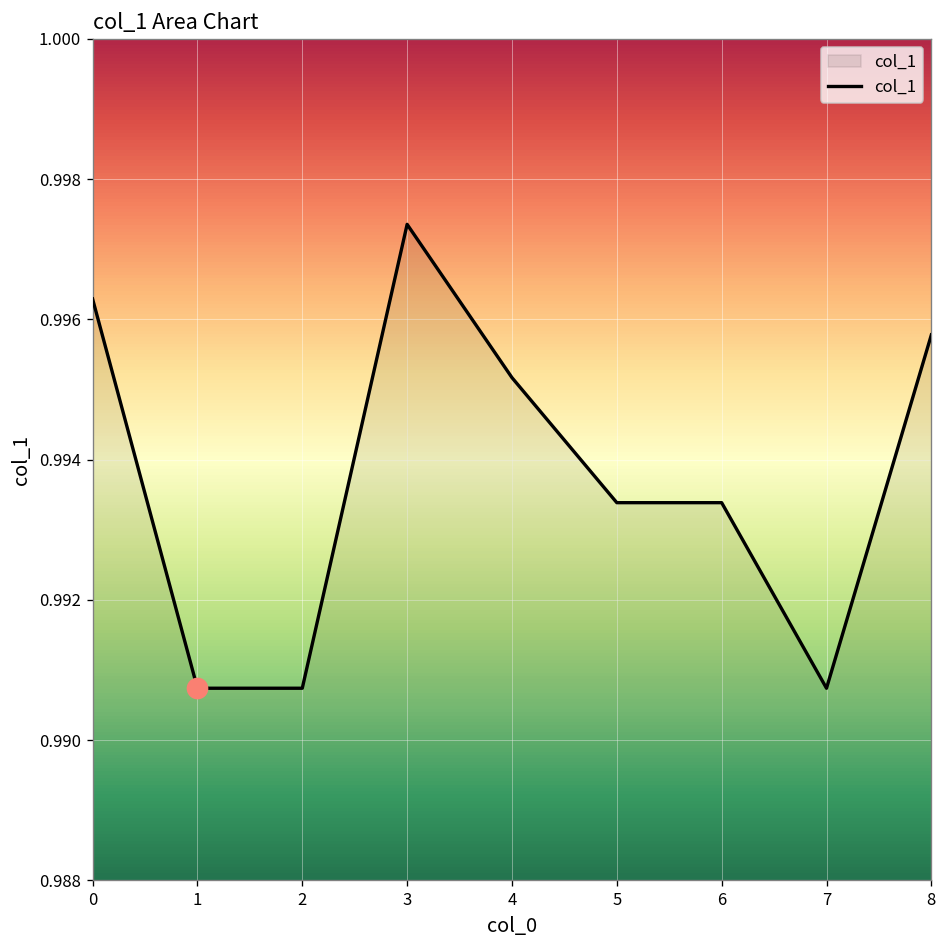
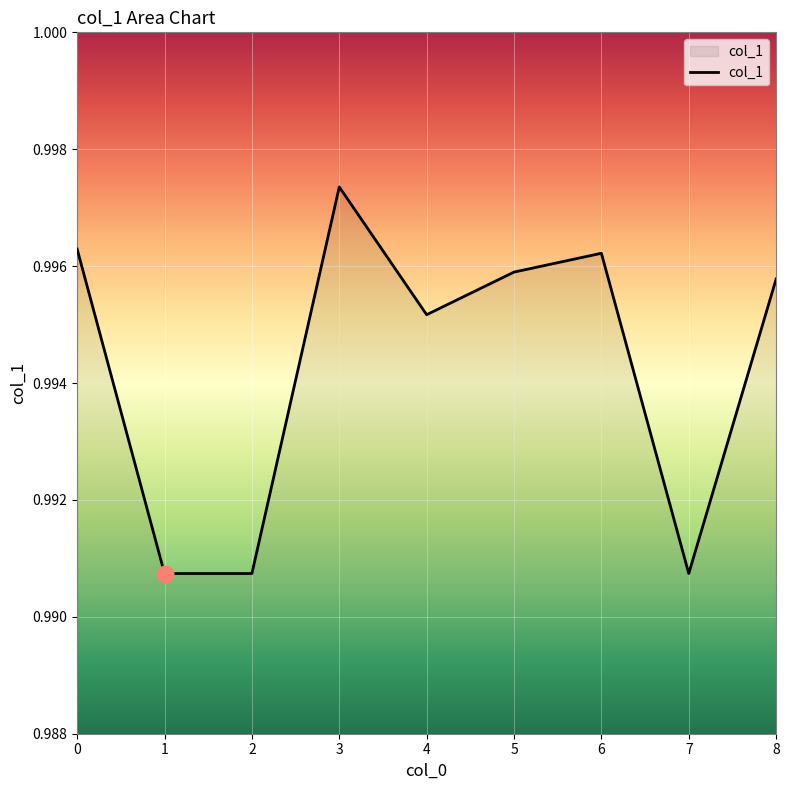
  {
    "col_1": {
      "0": 0.9963,
      "2": 0.9907,
      "3": 0.9974,
      "4": 0.9952,
-     "5": 0.9934,
-     "6": 0.9934,
+     "5": 0.9959,
+     "6": 0.9962,
      "7": 0.9907,
      "8": 0.9958
    }
  }
